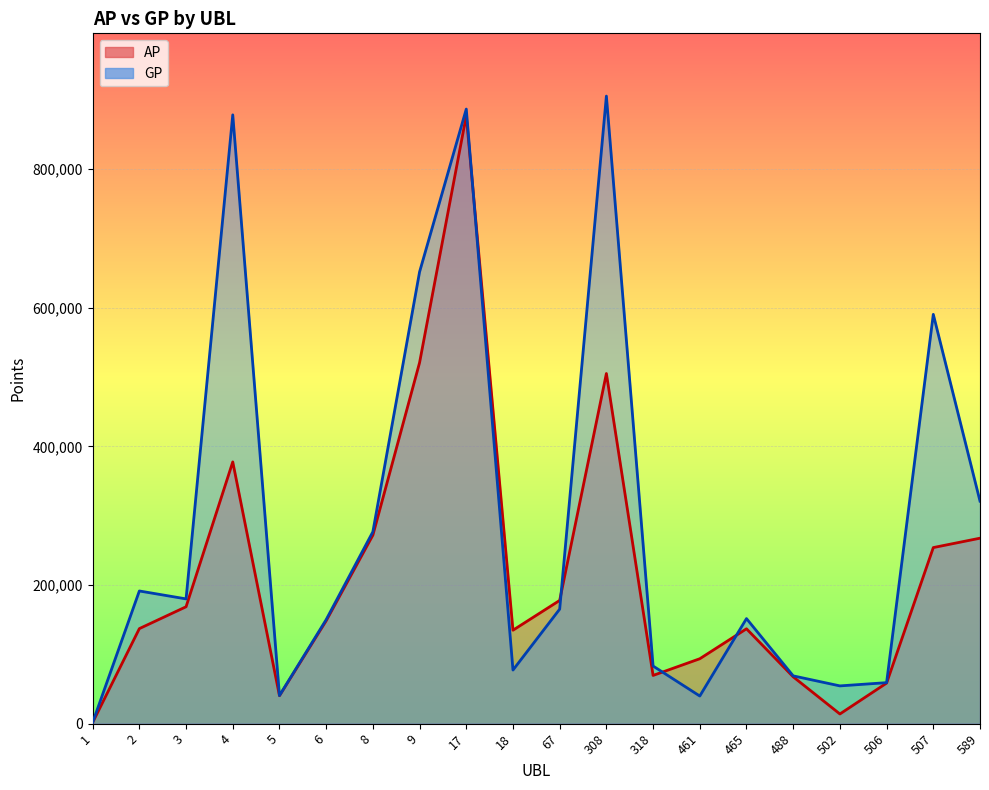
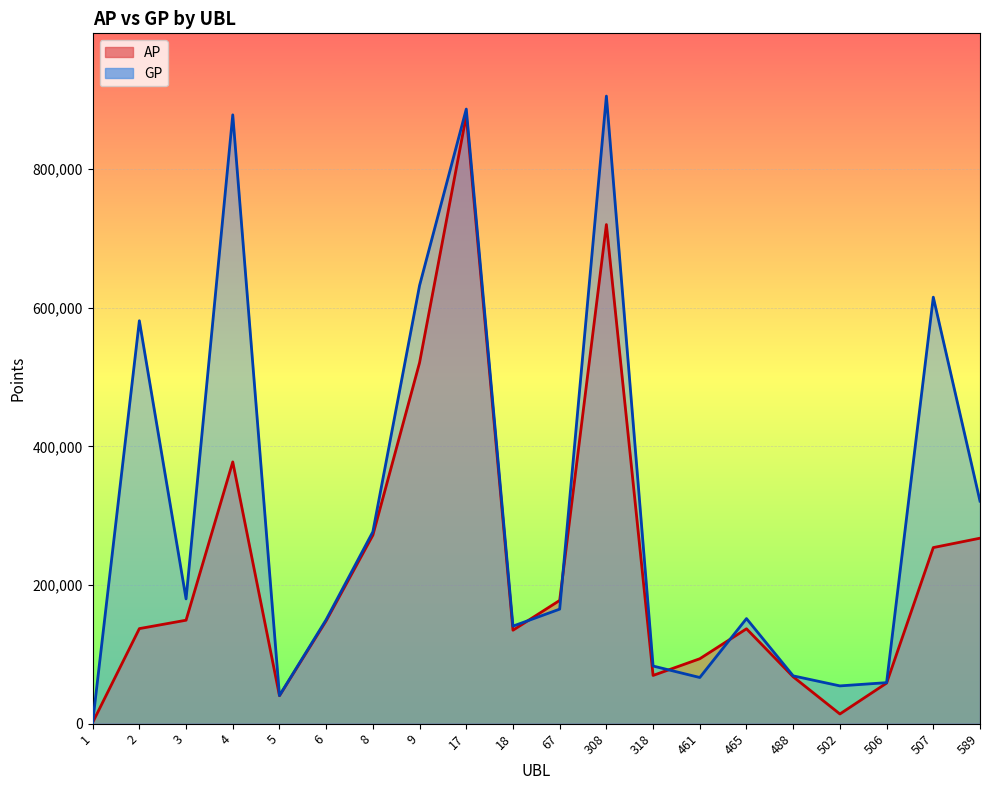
  {
    "AP": {
      "2": "140,000",
-     "3": "170,000",
+     "3": "150,000",
      "4": "380,000",
      "8": "270,000",
      "9": "520,000",
      "17": "880,000",
      "18": "130,000",
      "67": "180,000",
-     "308": "510,000",
+     "308": "720,000",
      "318": "70,000",
      "461": "90,000",
      "465": "140,000",
      "502": "10,000",
      "507": "250,000",
      "589": "270,000"
    },
    "GP": {
-     "2": "190,000",
+     "2": "580,000",
      "3": "180,000",
      "4": "880,000",
      "8": "280,000",
-     "9": "650,000",
+     "9": "630,000",
      "17": "890,000",
-     "18": "80,000",
+     "18": "140,000",
      "67": "170,000",
      "308": "910,000",
      "318": "80,000",
-     "461": "40,000",
+     "461": "70,000",
      "465": "150,000",
      "502": "50,000",
-     "507": "590,000",
+     "507": "620,000",
      "589": "320,000"
    }
  }
